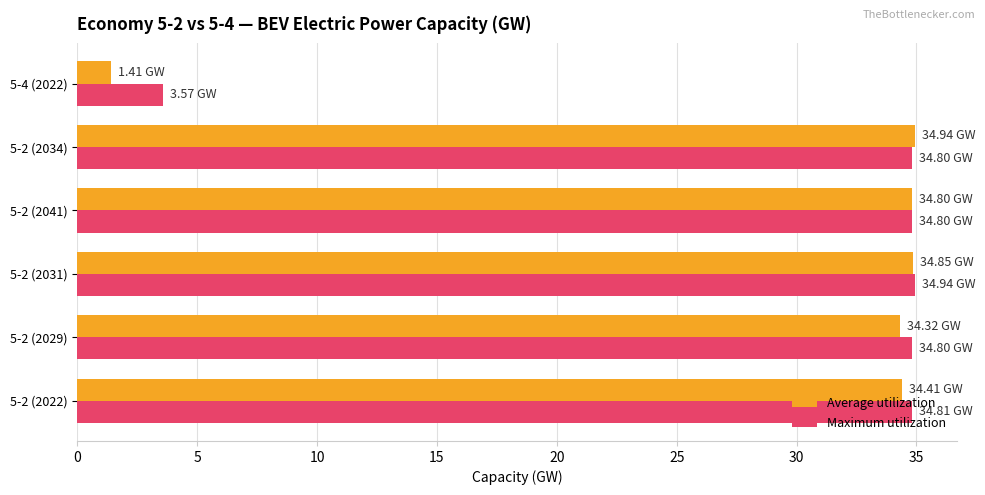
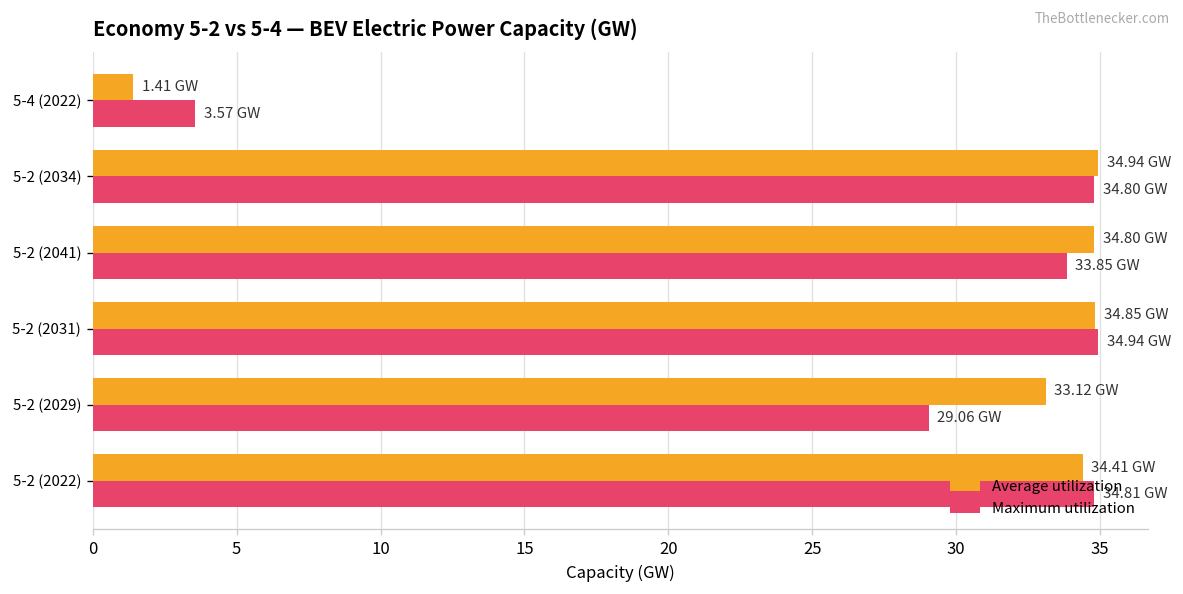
  {
    "Average utilization": {
      "5-4 (2022)": 1.41,
      "5-2 (2034)": 34.94,
      "5-2 (2041)": 34.80,
      "5-2 (2031)": 34.85,
-     "5-2 (2029)": 34.32,
+     "5-2 (2029)": 33.12,
      "5-2 (2022)": 34.41
    },
    "Maximum utilization": {
      "5-4 (2022)": 3.57,
      "5-2 (2034)": 34.80,
-     "5-2 (2041)": 34.80,
+     "5-2 (2041)": 33.85,
      "5-2 (2031)": 34.94,
-     "5-2 (2029)": 34.80,
+     "5-2 (2029)": 29.06,
      "5-2 (2022)": 34.81
    }
  }
